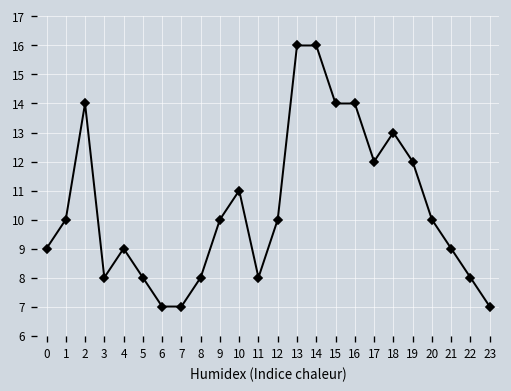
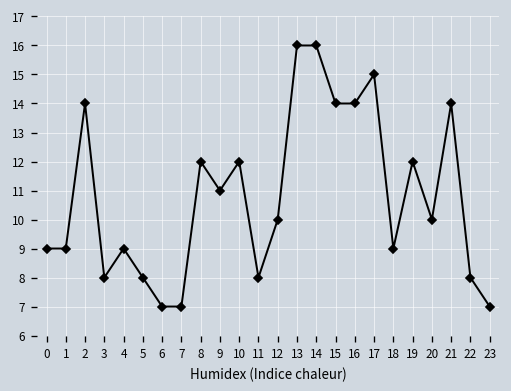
  {
    "0": 9,
-   "1": 10,
+   "1": 9,
    "2": 14,
    "3": 8,
    "4": 9,
    "5": 8,
    "6": 7,
    "7": 7,
-   "8": 8,
-   "9": 10,
-   "10": 11,
+   "8": 12,
+   "9": 11,
+   "10": 12,
    "11": 8,
    "12": 10,
    "13": 16,
    "14": 16,
    "15": 14,
    "16": 14,
-   "17": 12,
-   "18": 13,
+   "17": 15,
+   "18": 9,
    "19": 12,
    "20": 10,
-   "21": 9,
+   "21": 14,
    "22": 8,
    "23": 7
  }
